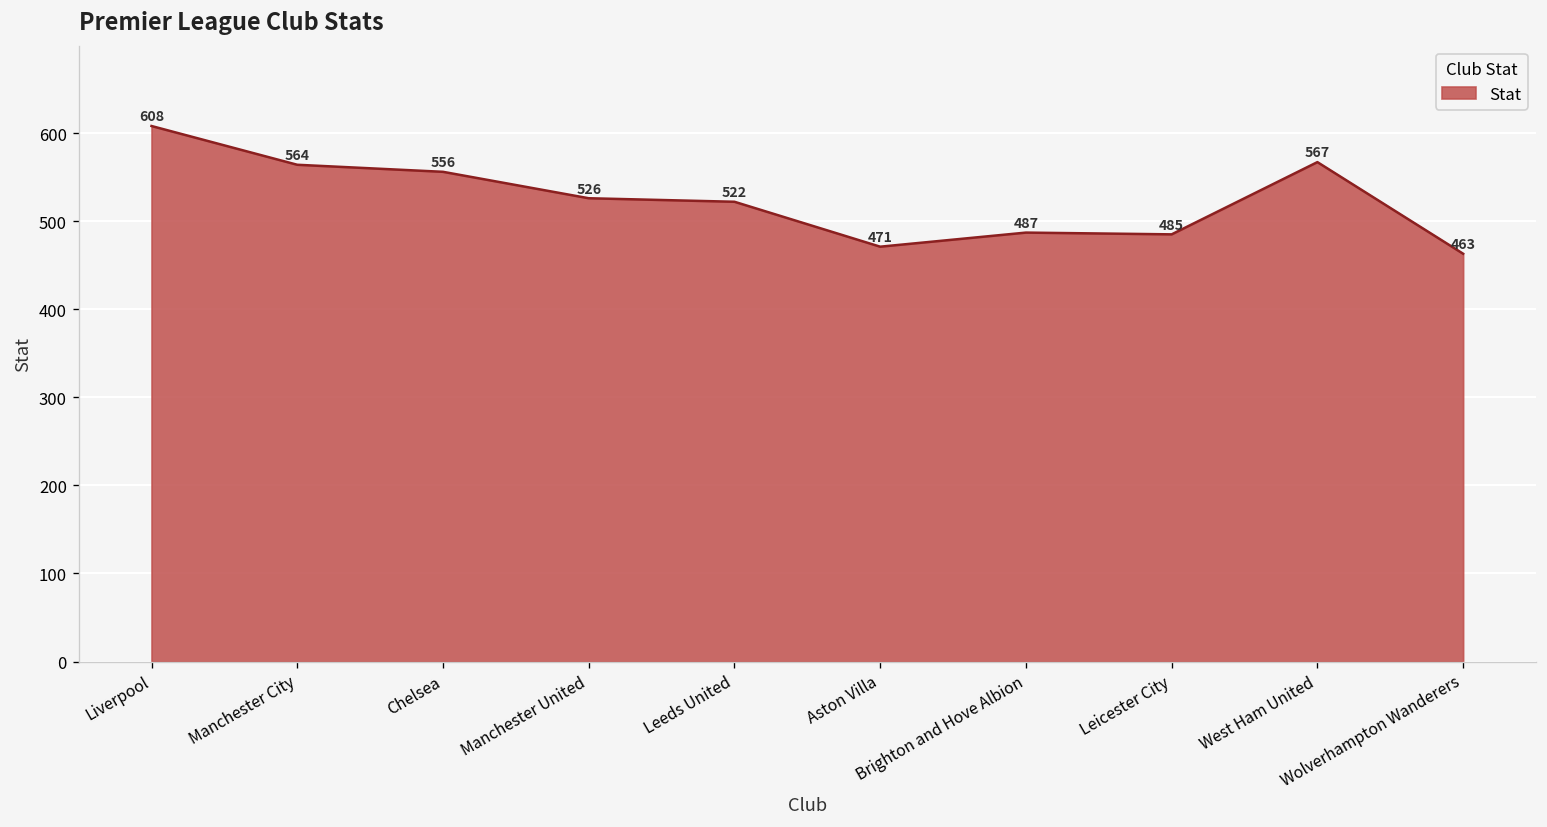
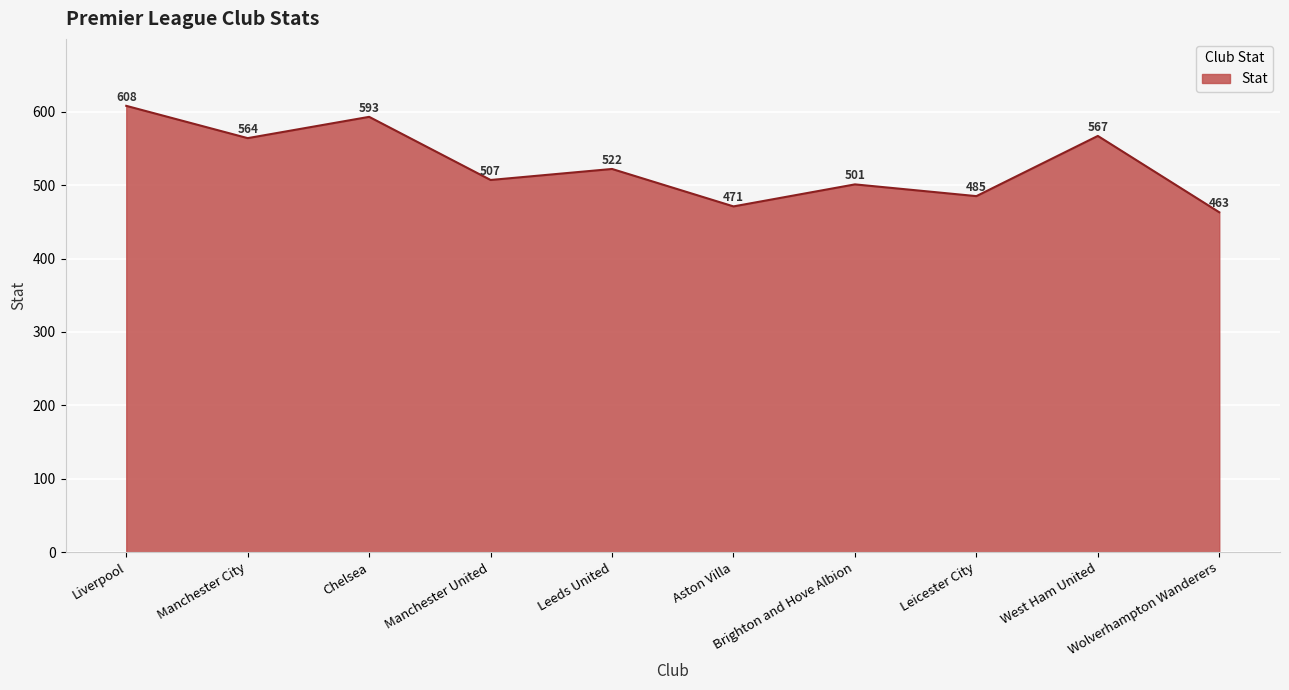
  {
    "Liverpool": 608,
    "Manchester City": 564,
-   "Chelsea": 556,
-   "Manchester United": 526,
+   "Chelsea": 593,
+   "Manchester United": 507,
    "Leeds United": 522,
    "Aston Villa": 471,
-   "Brighton and Hove Albion": 487,
+   "Brighton and Hove Albion": 501,
    "Leicester City": 485,
    "West Ham United": 567,
    "Wolverhampton Wanderers": 463
  }
